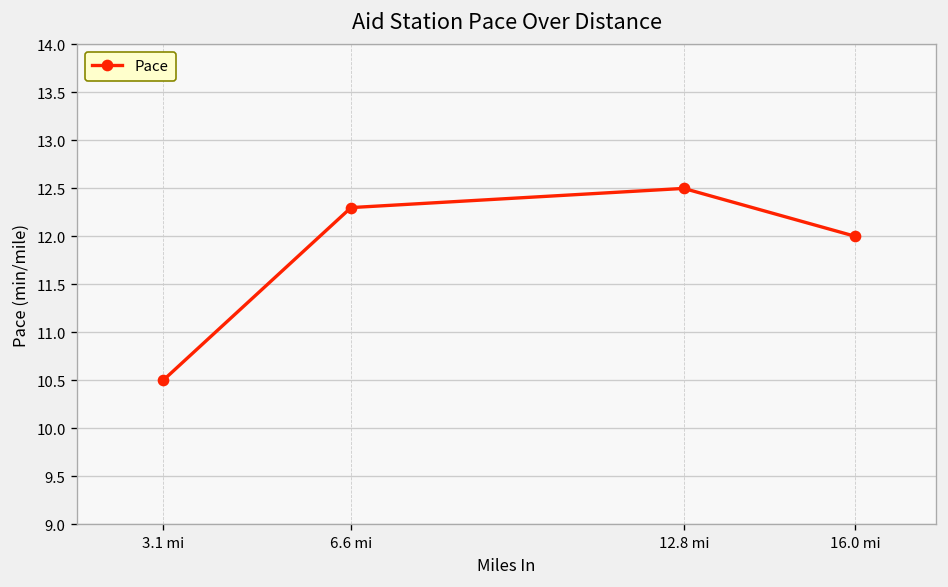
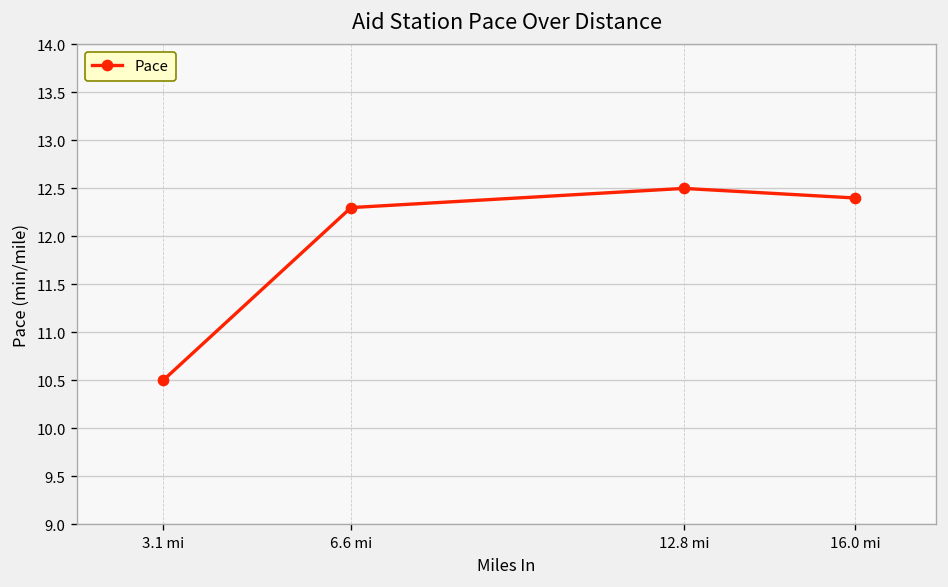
  {
    "3.1 mi": 10.5,
    "6.6 mi": 12.3,
    "12.8 mi": 12.5,
-   "16.0 mi": 12.0
+   "16.0 mi": 12.4
  }
